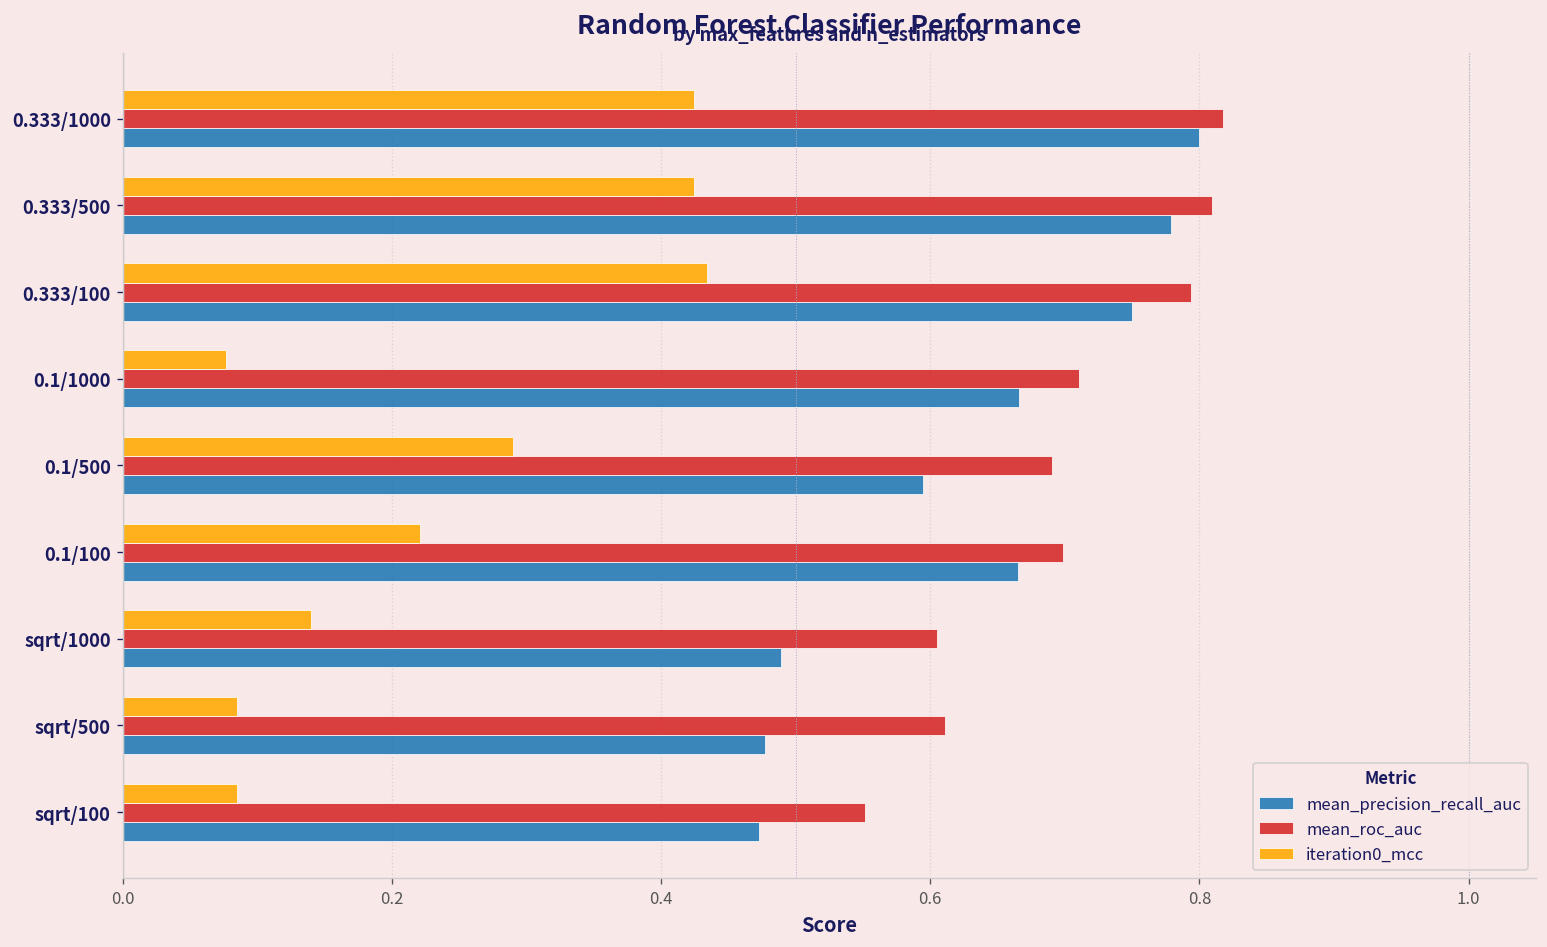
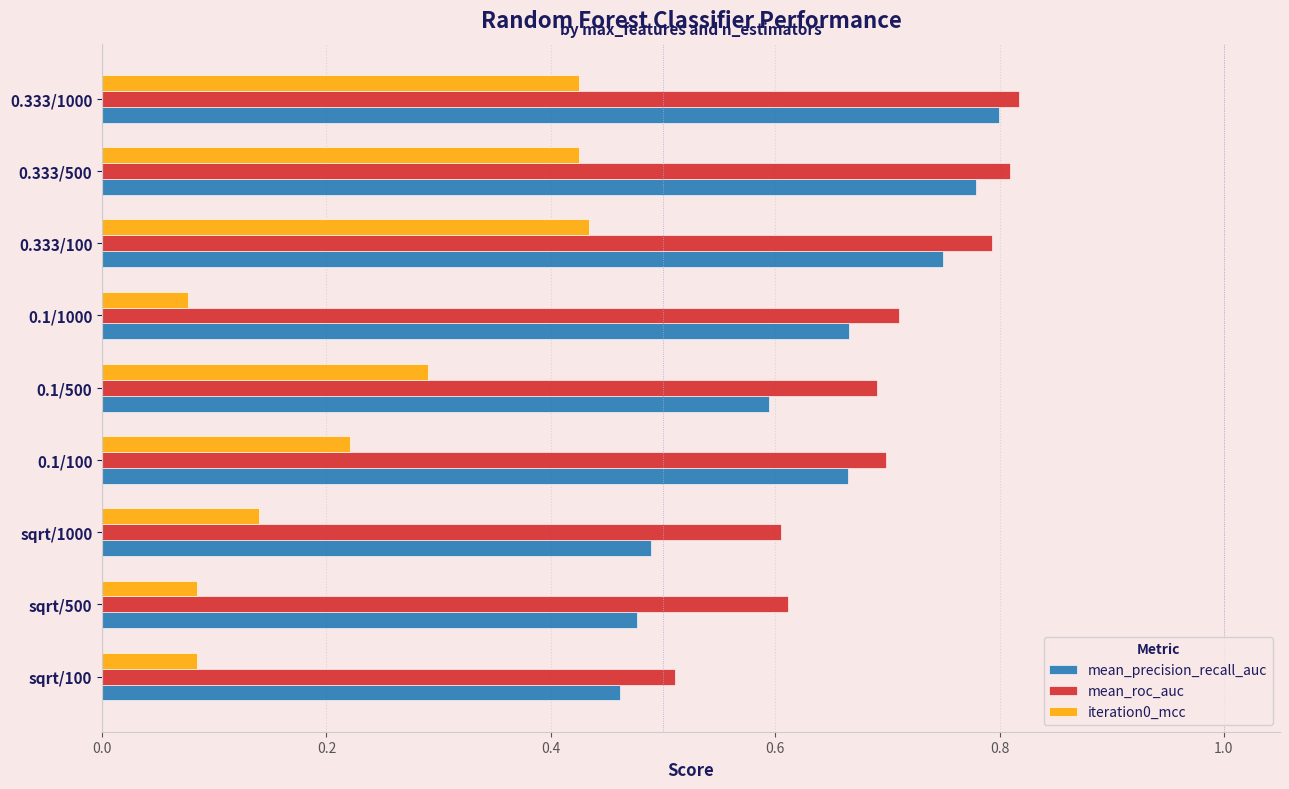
  {
    "mean_precision_recall_auc": {
      "0.333/1000": 0.799,
      "0.333/500": 0.779,
      "0.333/100": 0.750,
      "0.1/1000": 0.666,
      "0.1/500": 0.594,
      "0.1/100": 0.665,
      "sqrt/1000": 0.489,
      "sqrt/500": 0.477,
-     "sqrt/100": 0.473
+     "sqrt/100": 0.462
    },
    "mean_roc_auc": {
      "0.333/1000": 0.817,
      "0.333/500": 0.810,
      "0.333/100": 0.794,
      "0.1/1000": 0.710,
      "0.1/500": 0.690,
      "0.1/100": 0.698,
      "sqrt/1000": 0.605,
      "sqrt/500": 0.611,
-     "sqrt/100": 0.552
+     "sqrt/100": 0.511
    },
    "iteration0_mcc": {
      "0.333/1000": 0.425,
      "0.333/500": 0.425,
      "0.333/100": 0.434,
      "0.1/1000": 0.077,
      "0.1/500": 0.290,
      "0.1/100": 0.221,
      "sqrt/1000": 0.140,
      "sqrt/500": 0.085,
      "sqrt/100": 0.085
    }
  }
